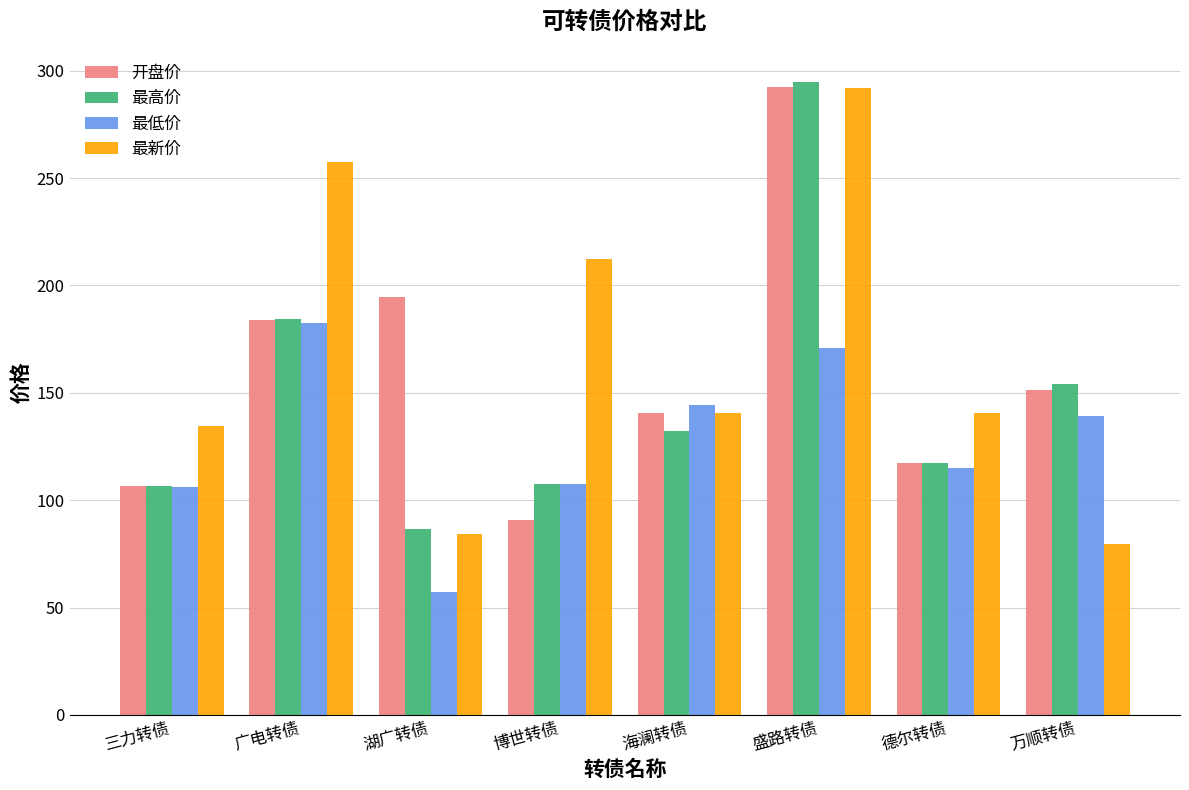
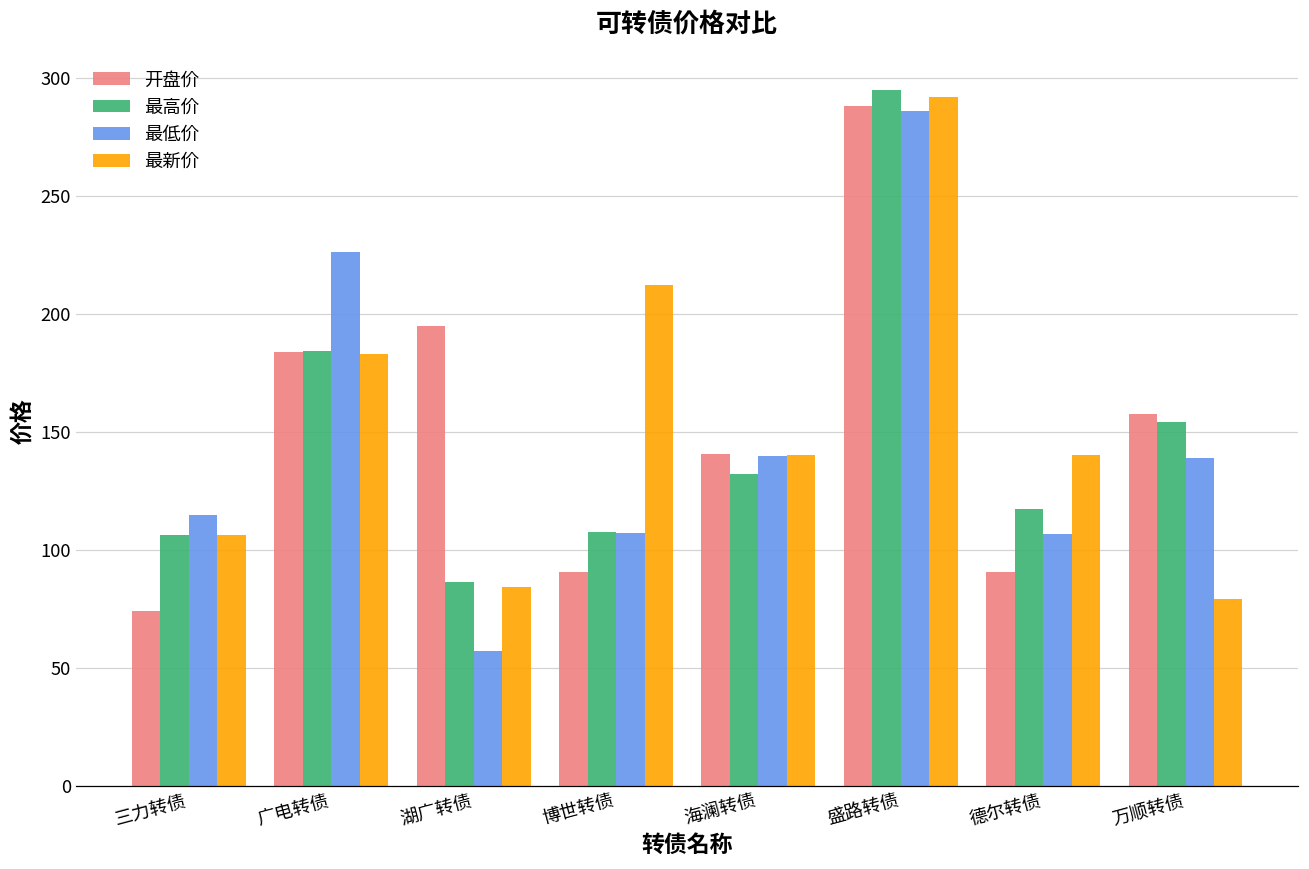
  {
    "开盘价": {
-     "三力转债": 106,
+     "三力转债": 74,
      "广电转债": 184,
      "湖广转债": 195,
      "博世转债": 91,
      "海澜转债": 141,
-     "盛路转债": 292,
-     "德尔转债": 117,
-     "万顺转债": 151
+     "盛路转债": 288,
+     "德尔转债": 91,
+     "万顺转债": 158
    },
    "最高价": {
      "三力转债": 107,
      "广电转债": 184,
      "湖广转债": 87,
      "博世转债": 108,
      "海澜转债": 132,
      "盛路转债": 295,
      "德尔转债": 117,
      "万顺转债": 154
    },
    "最低价": {
-     "三力转债": 106,
-     "广电转债": 183,
+     "三力转债": 115,
+     "广电转债": 226,
      "湖广转债": 57,
      "博世转债": 108,
-     "海澜转债": 144,
-     "盛路转债": 171,
-     "德尔转债": 115,
+     "海澜转债": 140,
+     "盛路转债": 286,
+     "德尔转债": 107,
      "万顺转债": 139
    },
    "最新价": {
-     "三力转债": 135,
-     "广电转债": 258,
+     "三力转债": 106,
+     "广电转债": 183,
      "湖广转债": 84,
      "博世转债": 212,
      "海澜转债": 140,
      "盛路转债": 292,
      "德尔转债": 140,
      "万顺转债": 80
    }
  }
